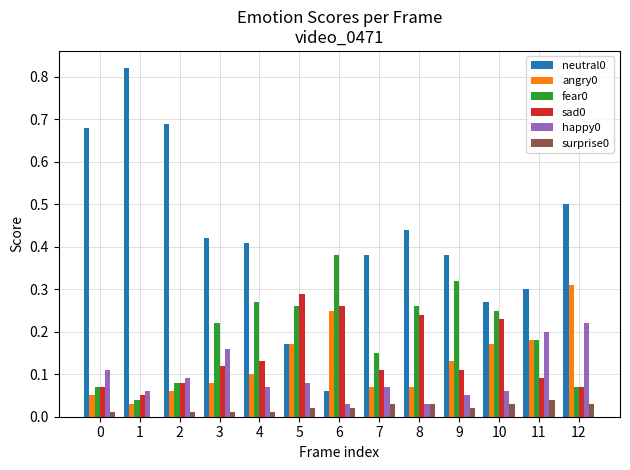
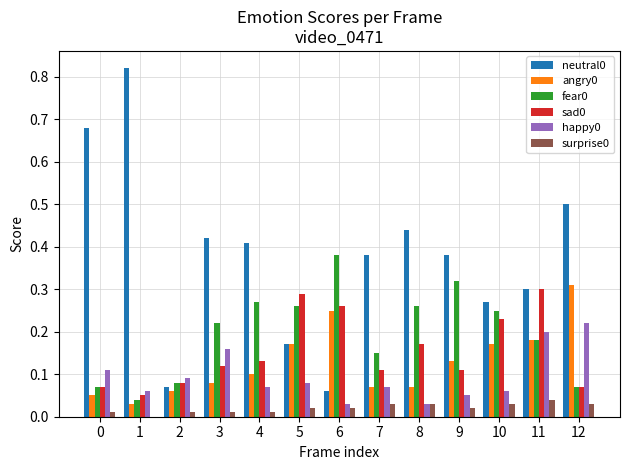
  {
    "neutral0": {
      "0": 0.68,
      "1": 0.82,
-     "2": 0.69,
+     "2": 0.07,
      "3": 0.42,
      "4": 0.41,
      "5": 0.17,
      "6": 0.06,
      "7": 0.38,
      "8": 0.44,
      "9": 0.38,
      "10": 0.27,
      "11": 0.30,
      "12": 0.50
    },
    "angry0": {
      "0": 0.05,
      "1": 0.03,
      "2": 0.06,
      "3": 0.08,
      "4": 0.10,
      "5": 0.17,
      "6": 0.25,
      "7": 0.07,
      "8": 0.07,
      "9": 0.13,
      "10": 0.17,
      "11": 0.18,
      "12": 0.31
    },
    "fear0": {
      "0": 0.07,
      "1": 0.04,
      "2": 0.08,
      "3": 0.22,
      "4": 0.27,
      "5": 0.26,
      "6": 0.38,
      "7": 0.15,
      "8": 0.26,
      "9": 0.32,
      "10": 0.25,
      "11": 0.18,
      "12": 0.07
    },
    "sad0": {
      "0": 0.07,
      "1": 0.05,
      "2": 0.08,
      "3": 0.12,
      "4": 0.13,
      "5": 0.29,
      "6": 0.26,
      "7": 0.11,
-     "8": 0.24,
+     "8": 0.17,
      "9": 0.11,
      "10": 0.23,
-     "11": 0.09,
+     "11": 0.30,
      "12": 0.07
    },
    "happy0": {
      "0": 0.11,
      "1": 0.06,
      "2": 0.09,
      "3": 0.16,
      "4": 0.07,
      "5": 0.08,
      "6": 0.03,
      "7": 0.07,
      "8": 0.03,
      "9": 0.05,
      "10": 0.06,
      "11": 0.20,
      "12": 0.22
    },
    "surprise0": {
      "0": 0.01,
      "1": 0.00,
      "2": 0.01,
      "3": 0.01,
      "4": 0.01,
      "5": 0.02,
      "6": 0.02,
      "7": 0.03,
      "8": 0.03,
      "9": 0.02,
      "10": 0.03,
      "11": 0.04,
      "12": 0.03
    }
  }
